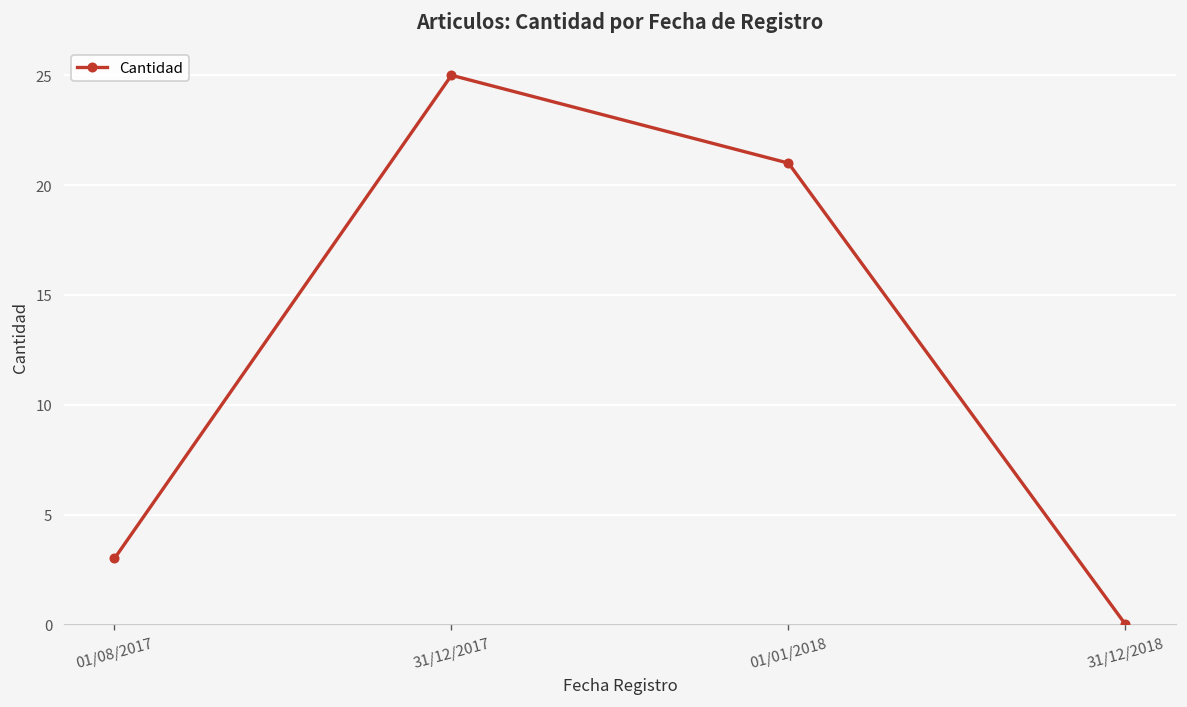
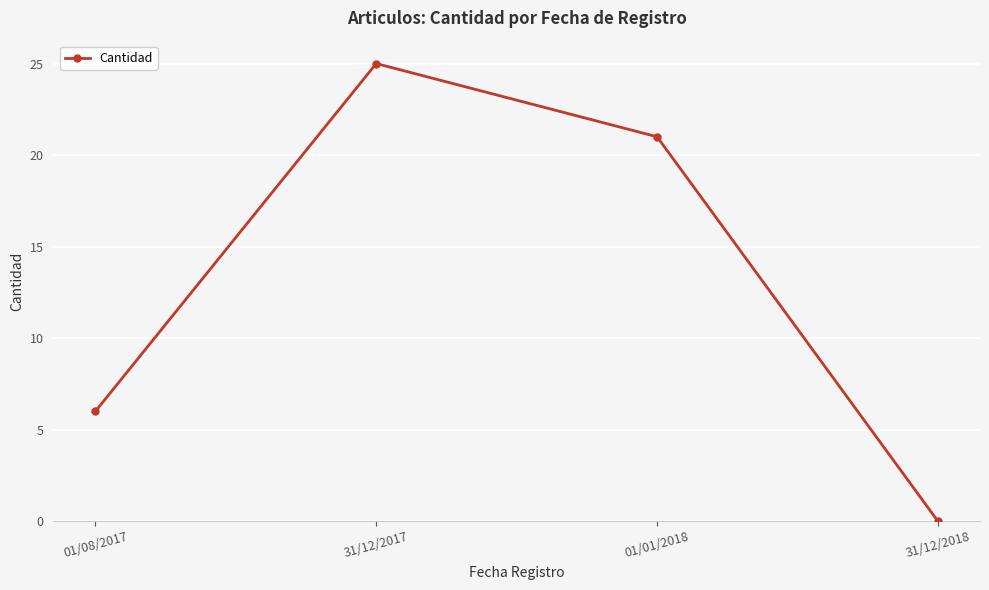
  {
-   "01/08/2017": 3,
+   "01/08/2017": 6,
    "31/12/2017": 25,
    "01/01/2018": 21,
    "31/12/2018": 0
  }
